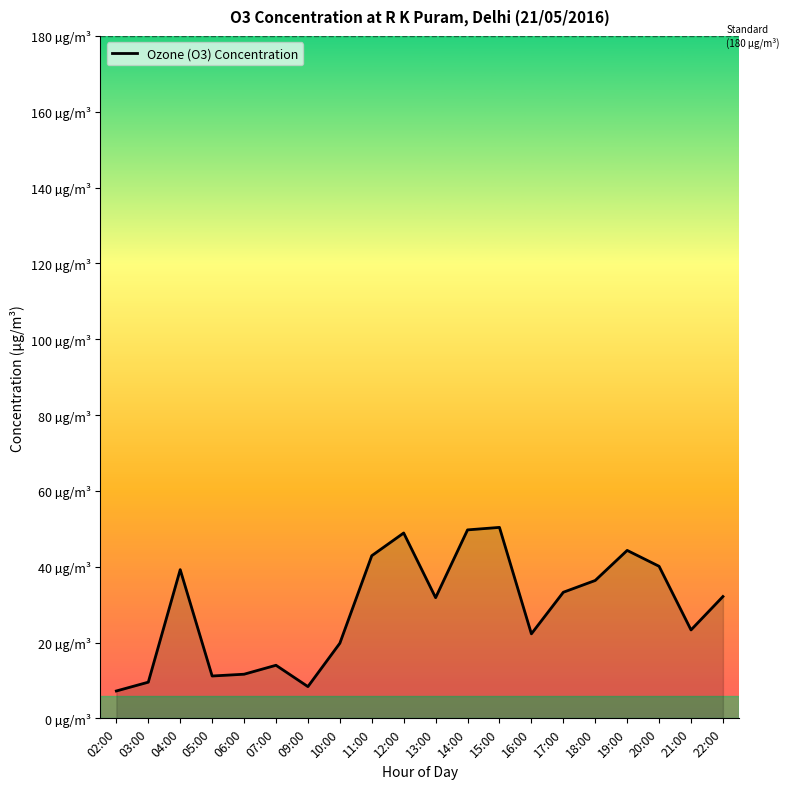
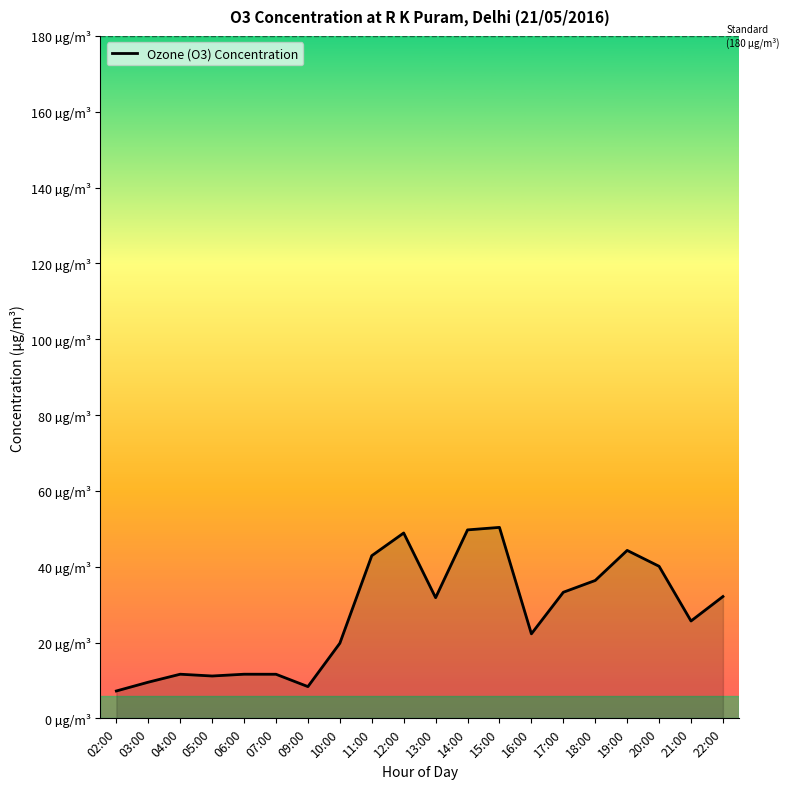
  {
    "02:00": "7 µg/m³",
    "03:00": "10 µg/m³",
-   "04:00": "39 µg/m³",
+   "04:00": "12 µg/m³",
    "05:00": "11 µg/m³",
    "06:00": "12 µg/m³",
-   "07:00": "14 µg/m³",
+   "07:00": "12 µg/m³",
    "09:00": "8 µg/m³",
    "10:00": "20 µg/m³",
    "11:00": "43 µg/m³",
    "12:00": "49 µg/m³",
    "13:00": "32 µg/m³",
    "14:00": "50 µg/m³",
    "15:00": "50 µg/m³",
    "16:00": "22 µg/m³",
    "17:00": "33 µg/m³",
    "18:00": "36 µg/m³",
    "19:00": "44 µg/m³",
    "20:00": "40 µg/m³",
-   "21:00": "23 µg/m³",
+   "21:00": "26 µg/m³",
    "22:00": "32 µg/m³"
  }
